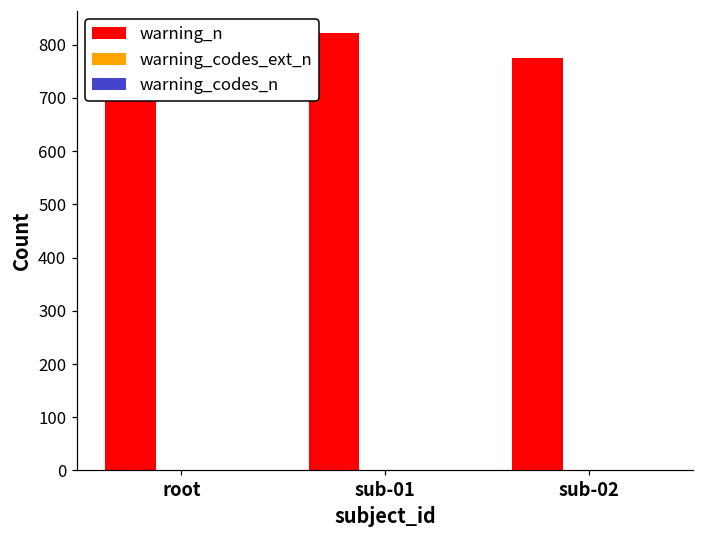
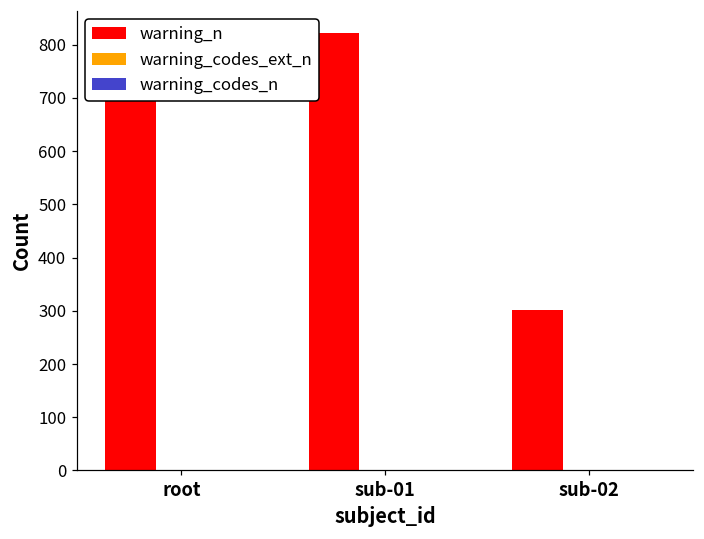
  {
    "warning_n": {
      "sub-01": 820,
-     "sub-02": 770
+     "sub-02": 300
    }
  }
